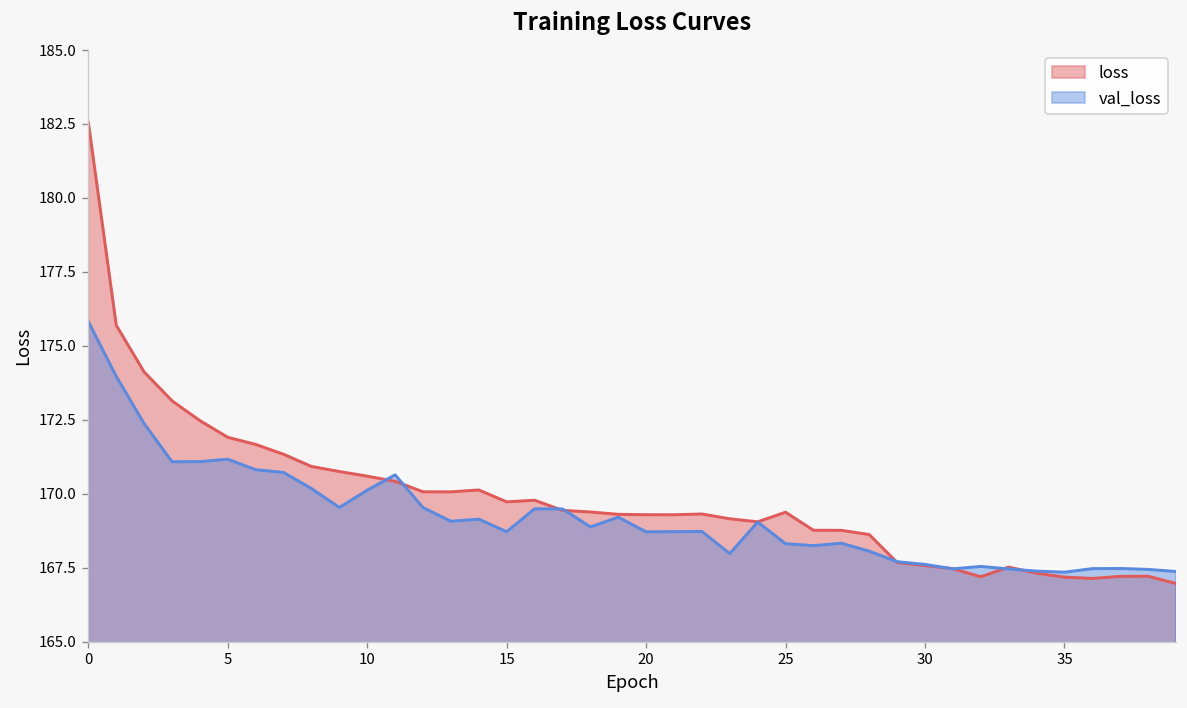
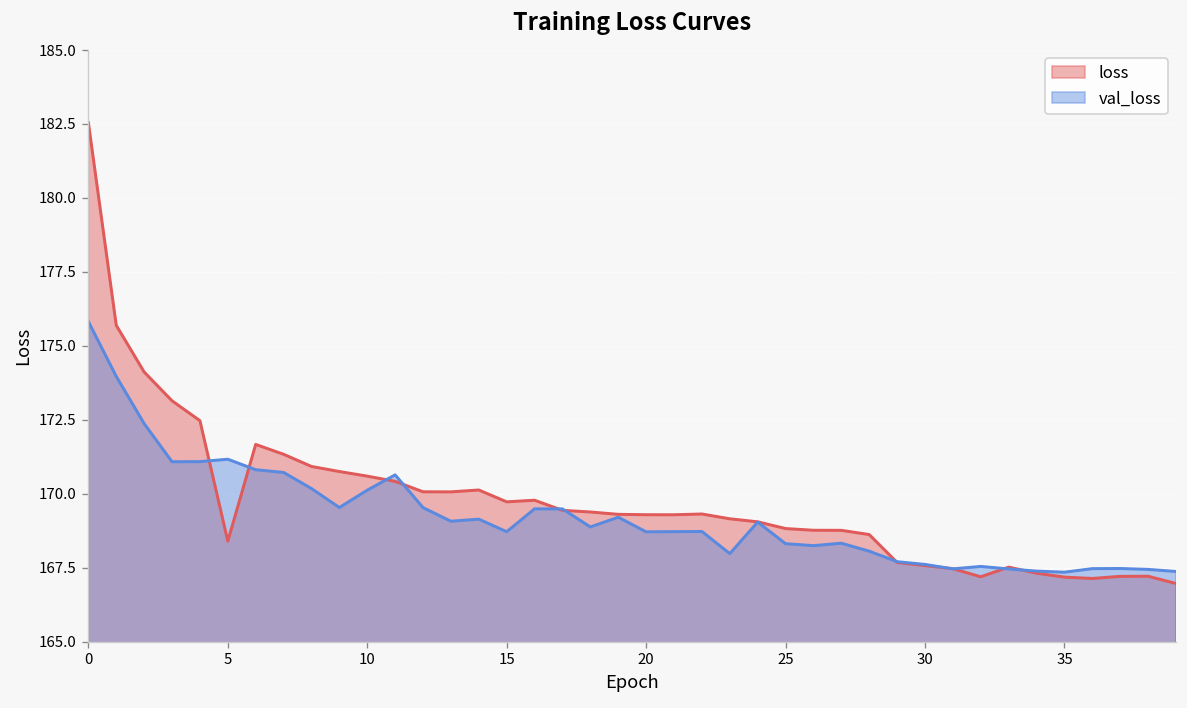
  {
    "loss": {
      "0": 182.5,
-     "5": 171.9,
+     "5": 168.4,
      "10": 170.6,
      "15": 169.7,
      "20": 169.3,
-     "25": 169.4,
+     "25": 168.8,
      "35": 167.2
    },
    "val_loss": {
      "0": 175.8,
      "5": 171.2,
      "10": 170.1,
      "15": 168.7,
      "20": 168.7,
      "25": 168.3,
      "35": 167.3
    }
  }
